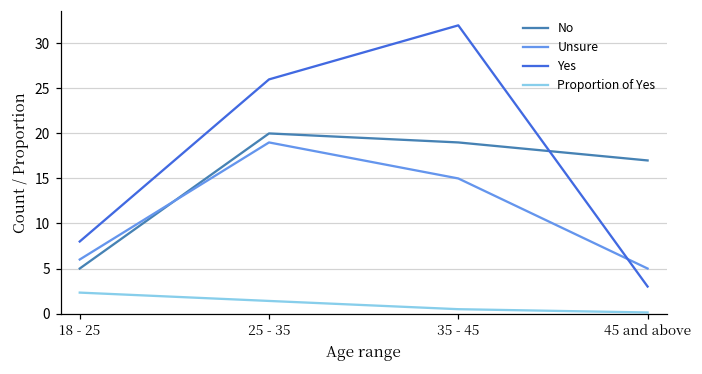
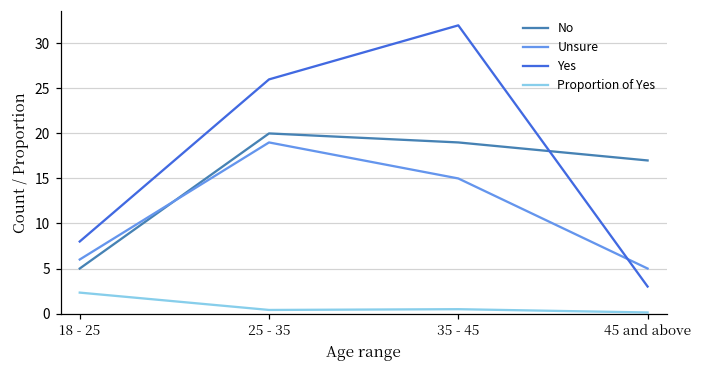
  {
    "Proportion of Yes": {
      "18 - 25": 2,
-     "25 - 35": 1,
+     "25 - 35": 0,
      "35 - 45": 0,
      "45 and above": 0
    }
  }
